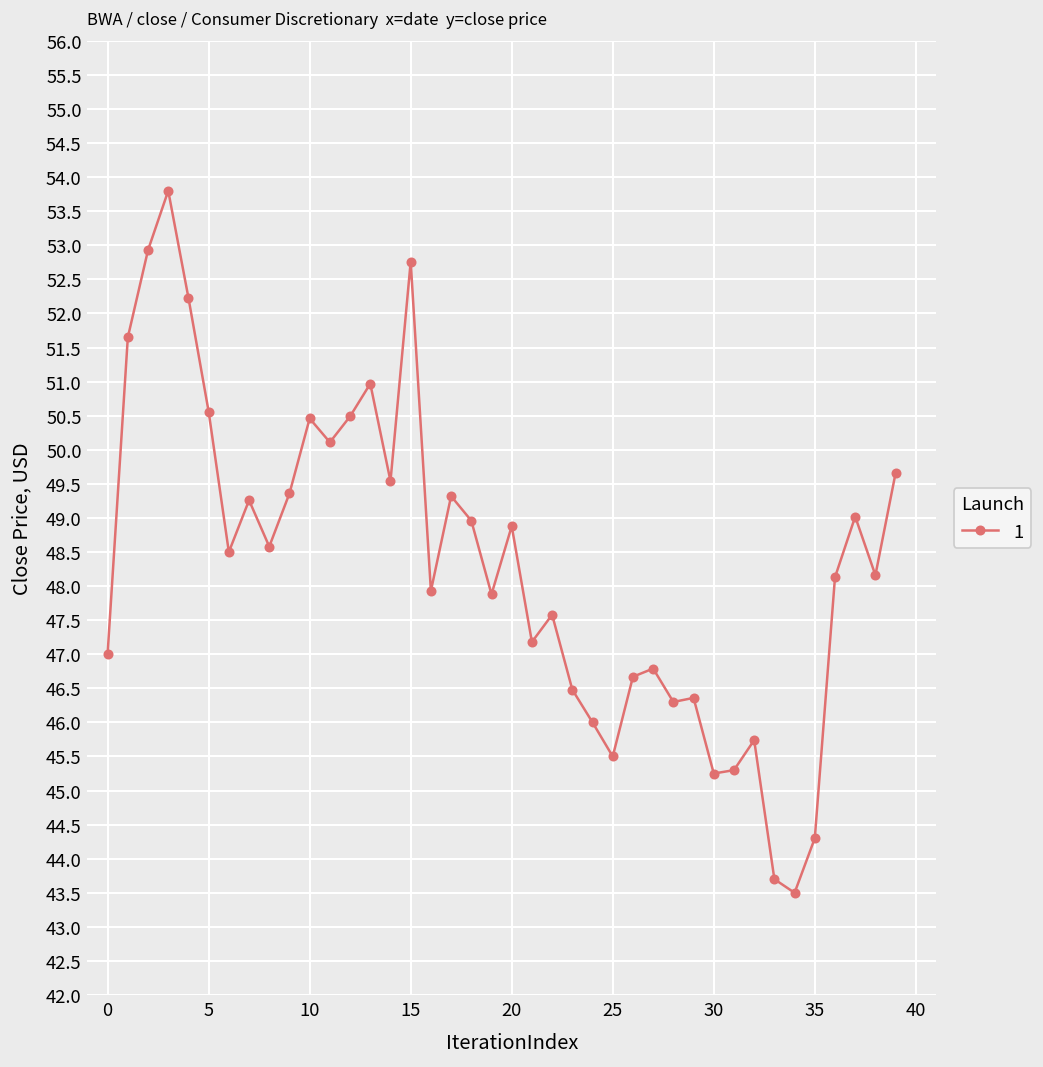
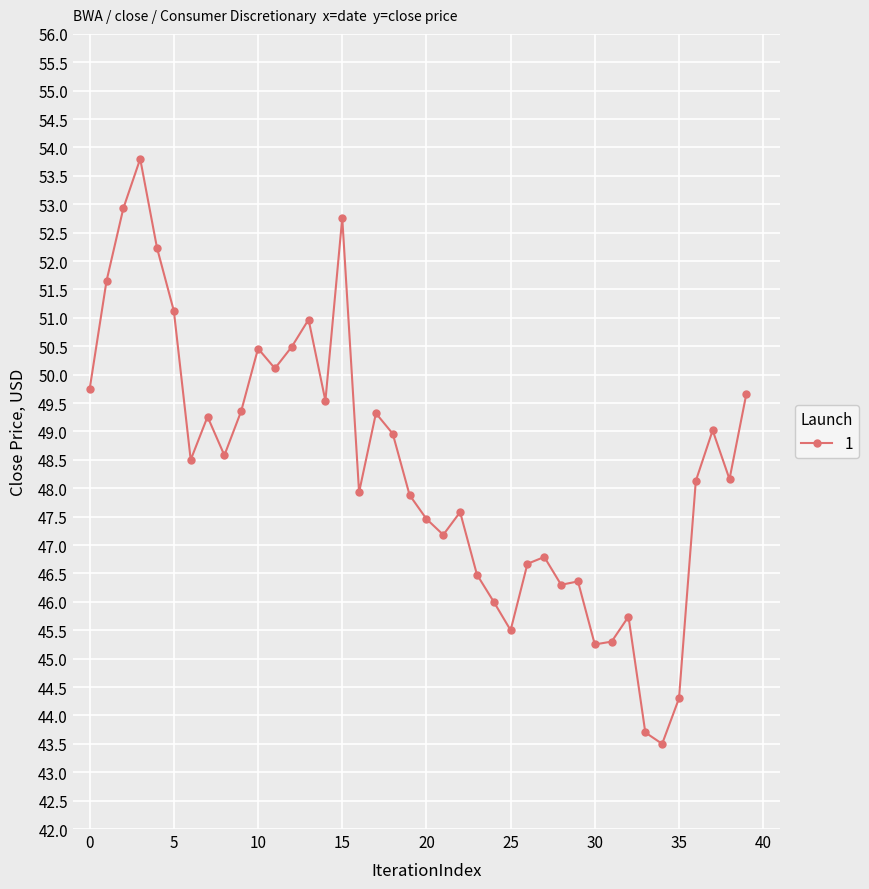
  {
-   "0": 47.0,
-   "5": 50.6,
+   "0": 49.8,
+   "5": 51.1,
    "10": 50.5,
    "15": 52.8,
-   "20": 48.9,
+   "20": 47.5,
    "25": 45.5,
    "30": 45.3,
    "35": 44.3
  }
